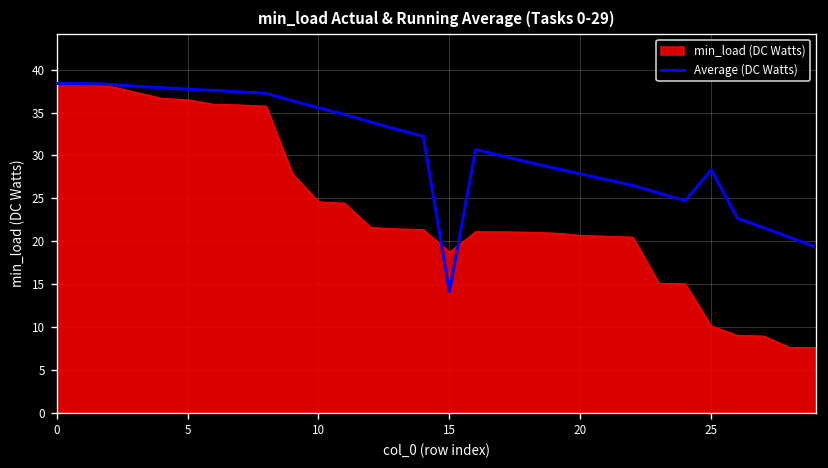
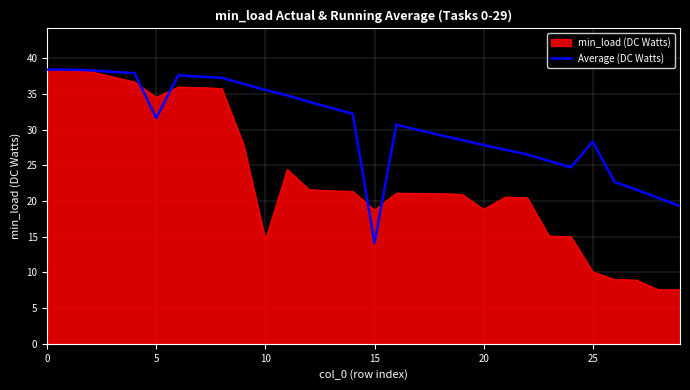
  {
    "min_load (DC Watts)": {
-     "5": 36,
-     "10": 25,
+     "5": 35,
+     "10": 15,
      "15": 19,
-     "20": 21,
+     "20": 19,
      "25": 10
    },
    "Average (DC Watts)": {
-     "5": 38,
+     "5": 32,
      "10": 36,
      "15": 14,
      "20": 28,
      "25": 28
    }
  }
